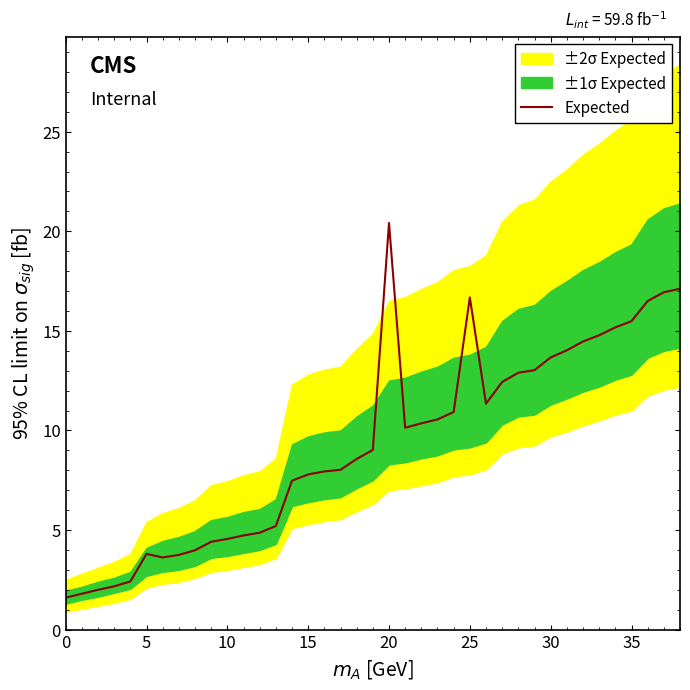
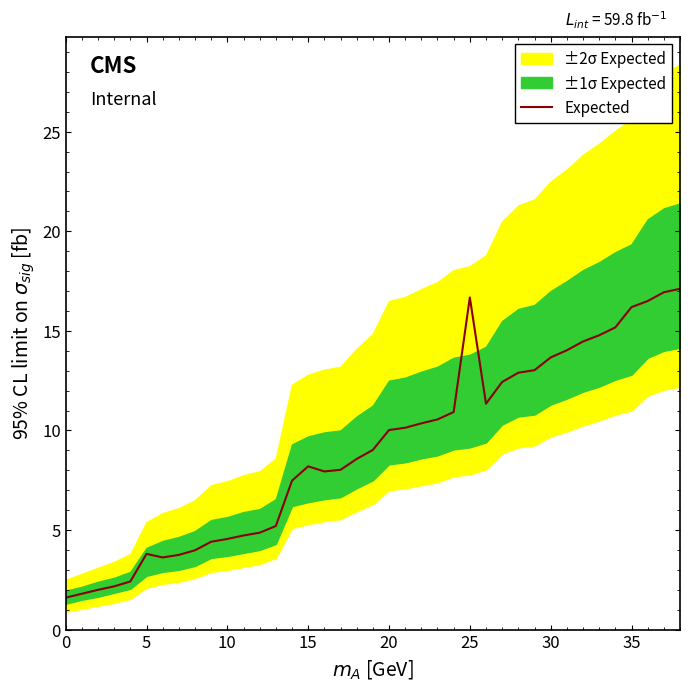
  {
    "Expected": {
      "0": 1.6,
      "5": 3.8,
      "10": 4.6,
-     "15": 7.8,
-     "20": 20.4,
+     "15": 8.2,
+     "20": 10.0,
      "25": 16.7,
      "30": 13.7,
-     "35": 15.5
+     "35": 16.2
    }
  }
